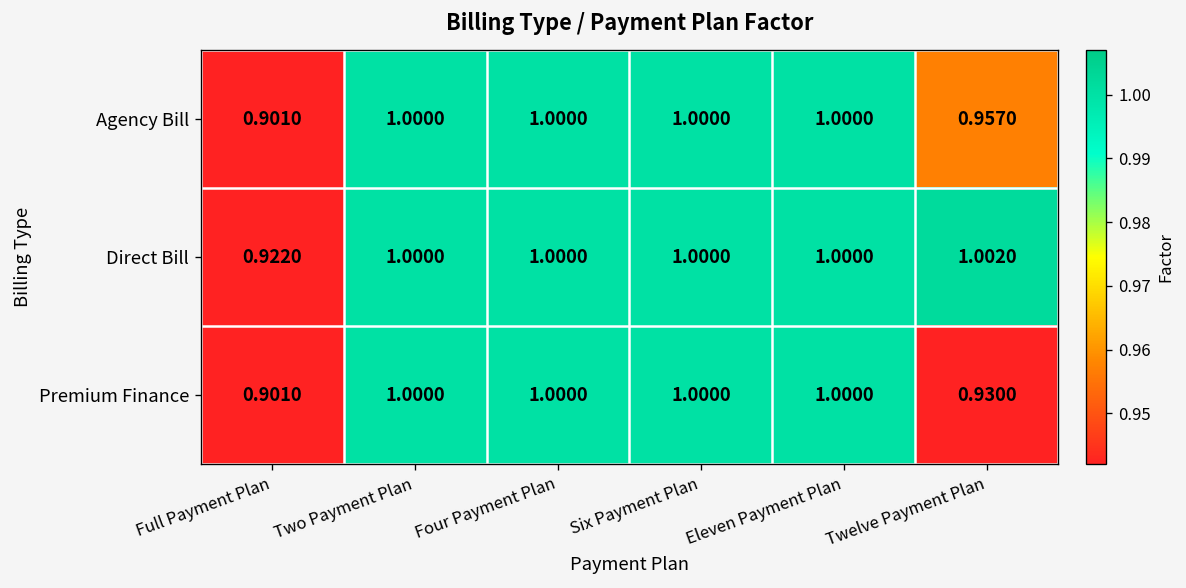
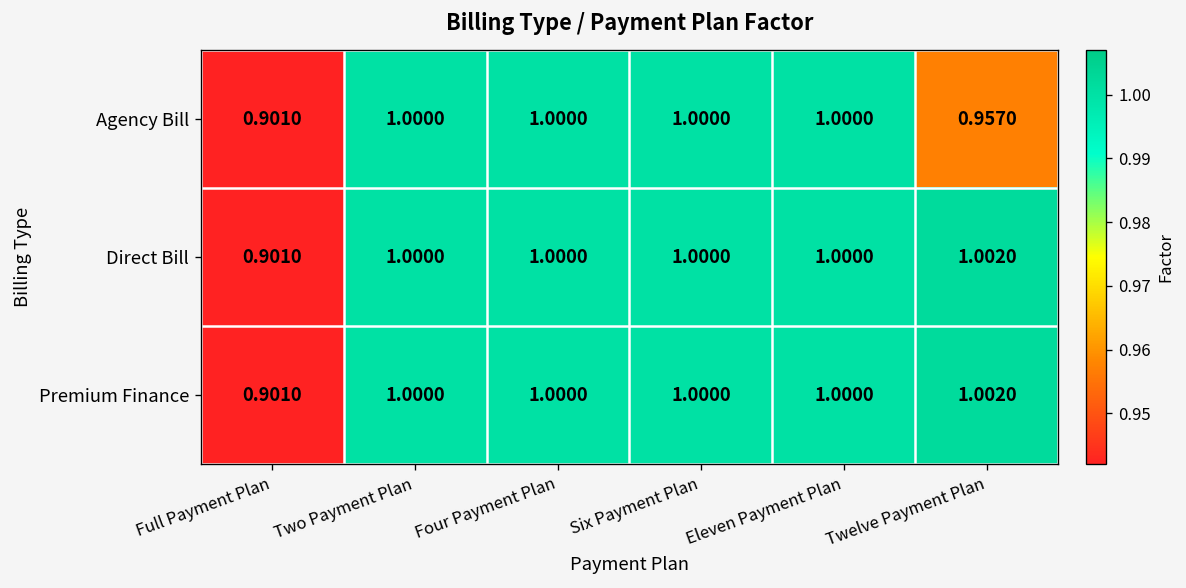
  {
    "Agency Bill": {
      "Full Payment Plan": 0.9010,
      "Two Payment Plan": 1.0000,
      "Four Payment Plan": 1.0000,
      "Six Payment Plan": 1.0000,
      "Eleven Payment Plan": 1.0000,
      "Twelve Payment Plan": 0.9570
    },
    "Direct Bill": {
-     "Full Payment Plan": 0.9220,
+     "Full Payment Plan": 0.9010,
      "Two Payment Plan": 1.0000,
      "Four Payment Plan": 1.0000,
      "Six Payment Plan": 1.0000,
      "Eleven Payment Plan": 1.0000,
      "Twelve Payment Plan": 1.0020
    },
    "Premium Finance": {
      "Full Payment Plan": 0.9010,
      "Two Payment Plan": 1.0000,
      "Four Payment Plan": 1.0000,
      "Six Payment Plan": 1.0000,
      "Eleven Payment Plan": 1.0000,
-     "Twelve Payment Plan": 0.9300
+     "Twelve Payment Plan": 1.0020
    }
  }
